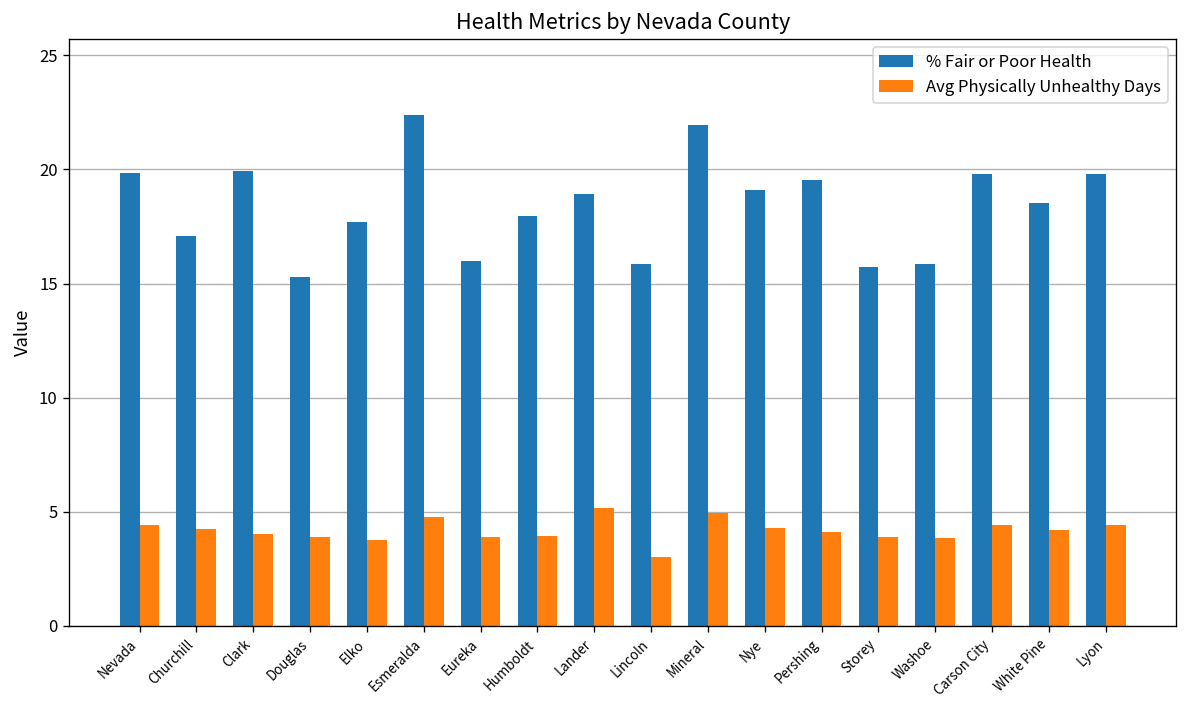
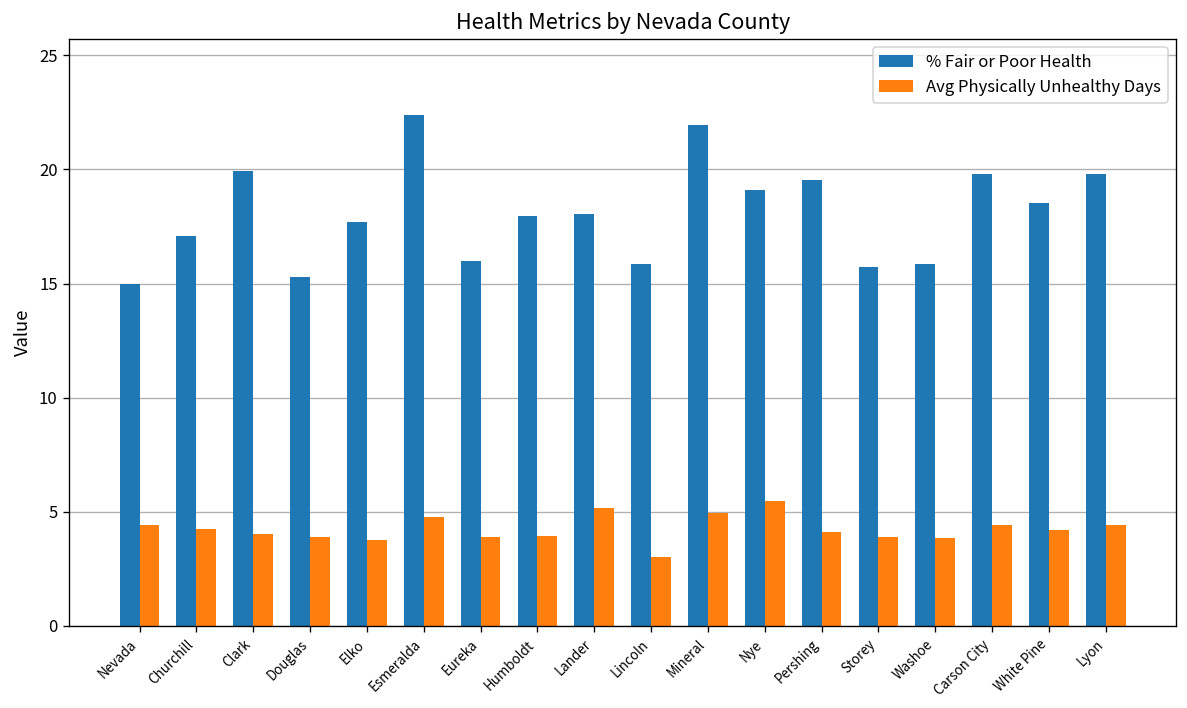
  {
    "% Fair or Poor Health": {
-     "Nevada": 19.9,
+     "Nevada": 15.0,
      "Churchill": 17.1,
      "Clark": 20.0,
      "Douglas": 15.3,
      "Elko": 17.7,
      "Esmeralda": 22.4,
      "Eureka": 16.0,
      "Humboldt": 18.0,
-     "Lander": 18.9,
+     "Lander": 18.1,
      "Lincoln": 15.9,
      "Mineral": 21.9,
      "Nye": 19.1,
      "Pershing": 19.6,
      "Storey": 15.7,
      "Washoe": 15.9,
      "Carson City": 19.8,
      "White Pine": 18.6,
      "Lyon": 19.8
    },
    "Avg Physically Unhealthy Days": {
      "Nevada": 4.4,
      "Churchill": 4.3,
      "Clark": 4.0,
      "Douglas": 3.9,
      "Elko": 3.8,
      "Esmeralda": 4.8,
      "Eureka": 3.9,
      "Humboldt": 4.0,
      "Lander": 5.2,
      "Lincoln": 3.0,
      "Mineral": 4.9,
-     "Nye": 4.3,
+     "Nye": 5.5,
      "Pershing": 4.1,
      "Storey": 3.9,
      "Washoe": 3.8,
      "Carson City": 4.4,
      "White Pine": 4.2,
      "Lyon": 4.4
    }
  }
